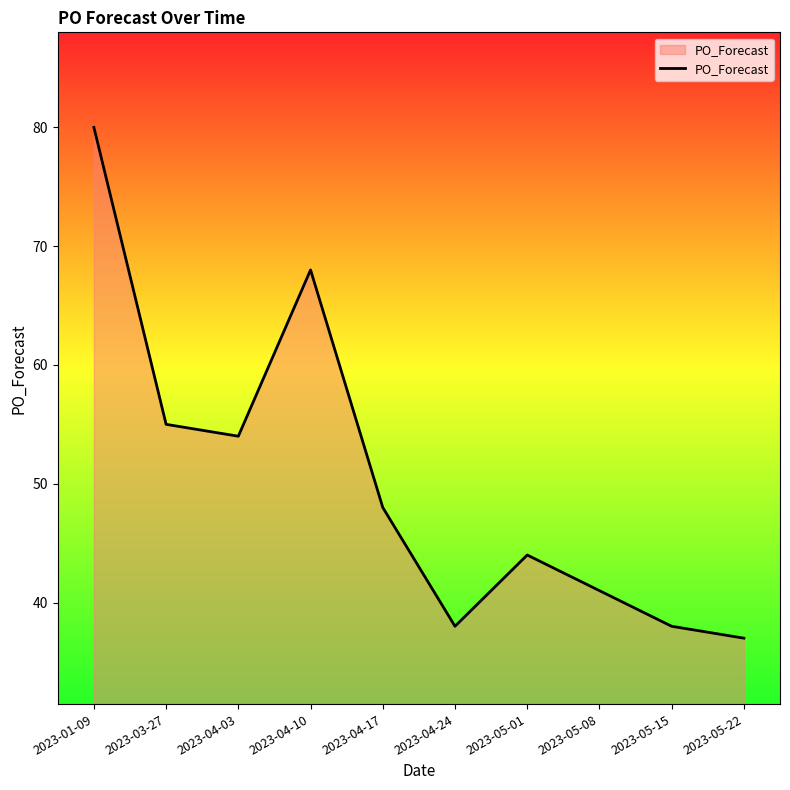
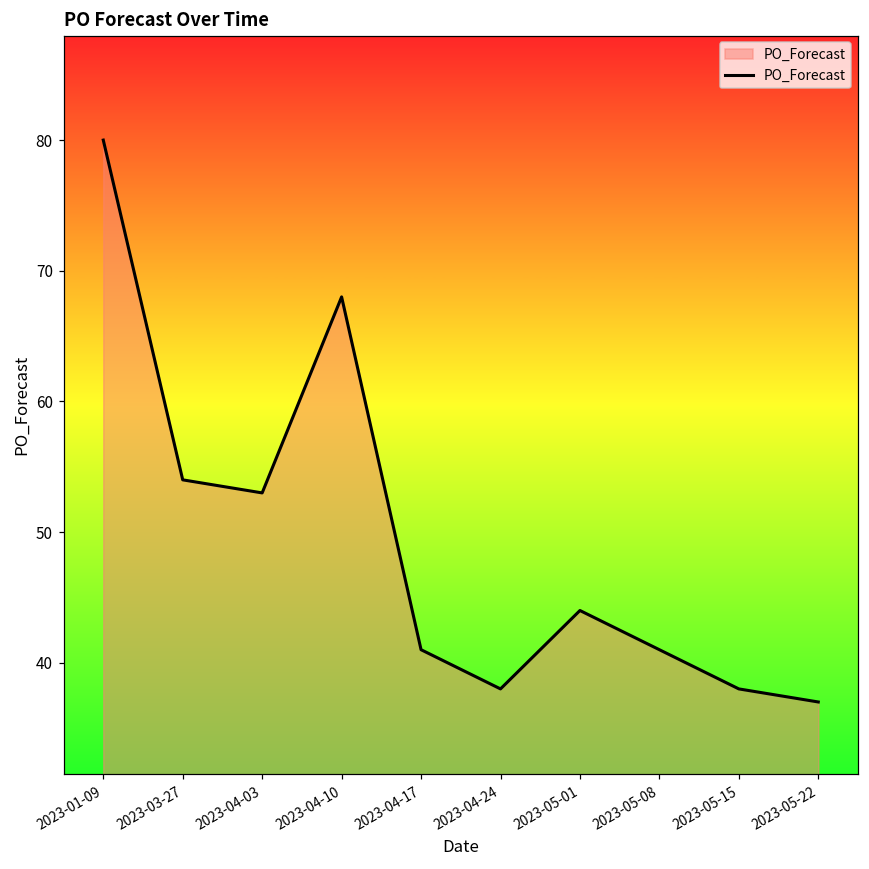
  {
    "2023-01-09": 80,
-   "2023-03-27": 55,
-   "2023-04-03": 54,
+   "2023-03-27": 54,
+   "2023-04-03": 53,
    "2023-04-10": 68,
-   "2023-04-17": 48,
+   "2023-04-17": 41,
    "2023-04-24": 38,
    "2023-05-01": 44,
    "2023-05-08": 41,
    "2023-05-15": 38,
    "2023-05-22": 37
  }
